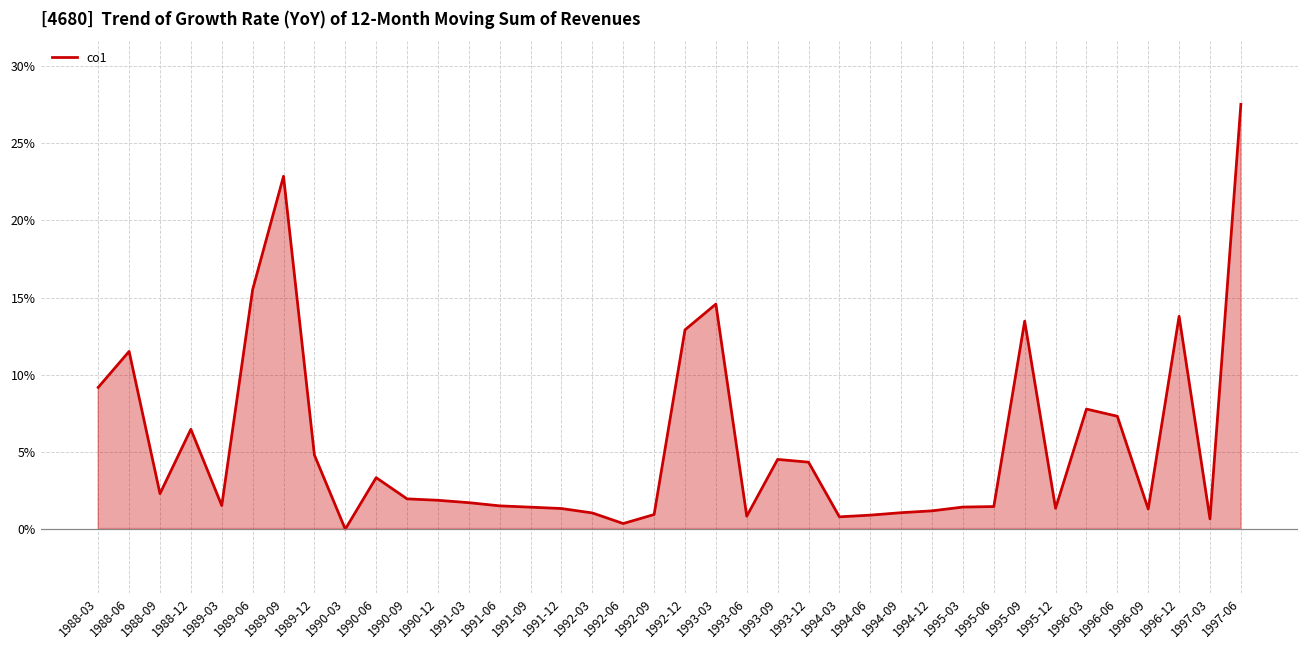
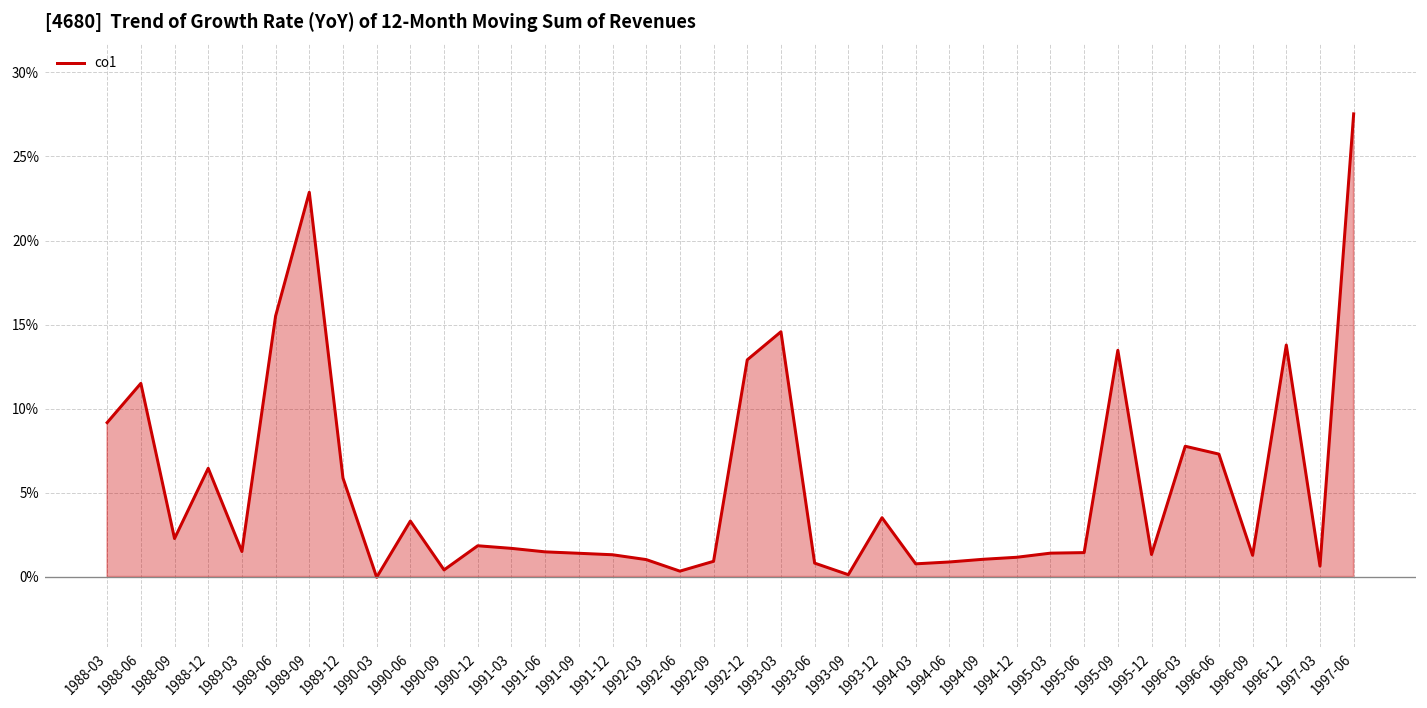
  {
    "1988-03": "9.2%",
    "1988-06": "11.5%",
    "1988-09": "2.3%",
    "1988-12": "6.4%",
    "1989-03": "1.5%",
    "1989-06": "15.5%",
    "1989-09": "22.9%",
-   "1989-12": "4.8%",
+   "1989-12": "5.9%",
    "1990-03": "0.0%",
    "1990-06": "3.3%",
-   "1990-09": "1.9%",
+   "1990-09": "0.4%",
    "1990-12": "1.8%",
    "1991-03": "1.7%",
    "1991-06": "1.5%",
    "1991-09": "1.4%",
    "1991-12": "1.3%",
    "1992-03": "1.0%",
    "1992-06": "0.3%",
    "1992-09": "0.9%",
    "1992-12": "12.9%",
    "1993-03": "14.6%",
    "1993-06": "0.8%",
-   "1993-09": "4.5%",
-   "1993-12": "4.3%",
+   "1993-09": "0.1%",
+   "1993-12": "3.5%",
    "1994-03": "0.8%",
    "1994-06": "0.9%",
    "1994-09": "1.0%",
    "1994-12": "1.2%",
    "1995-03": "1.4%",
    "1995-06": "1.4%",
    "1995-09": "13.5%",
    "1995-12": "1.3%",
    "1996-03": "7.8%",
    "1996-06": "7.3%",
    "1996-09": "1.3%",
    "1996-12": "13.8%",
    "1997-03": "0.6%",
    "1997-06": "27.5%"
  }
